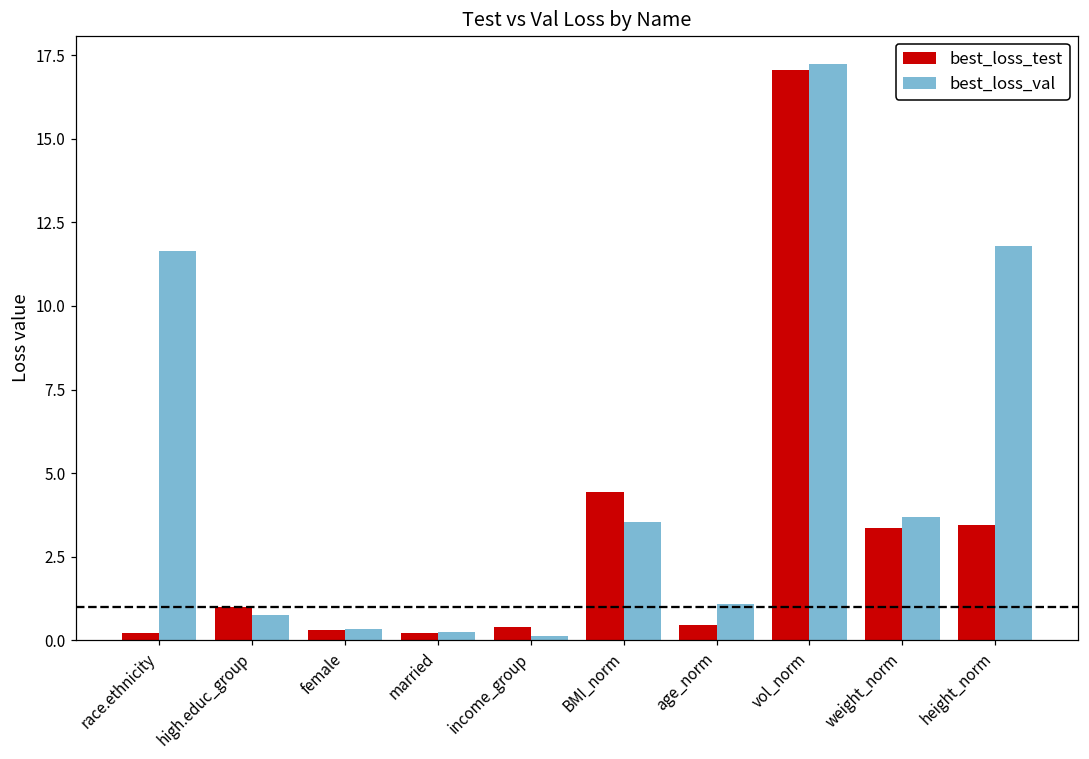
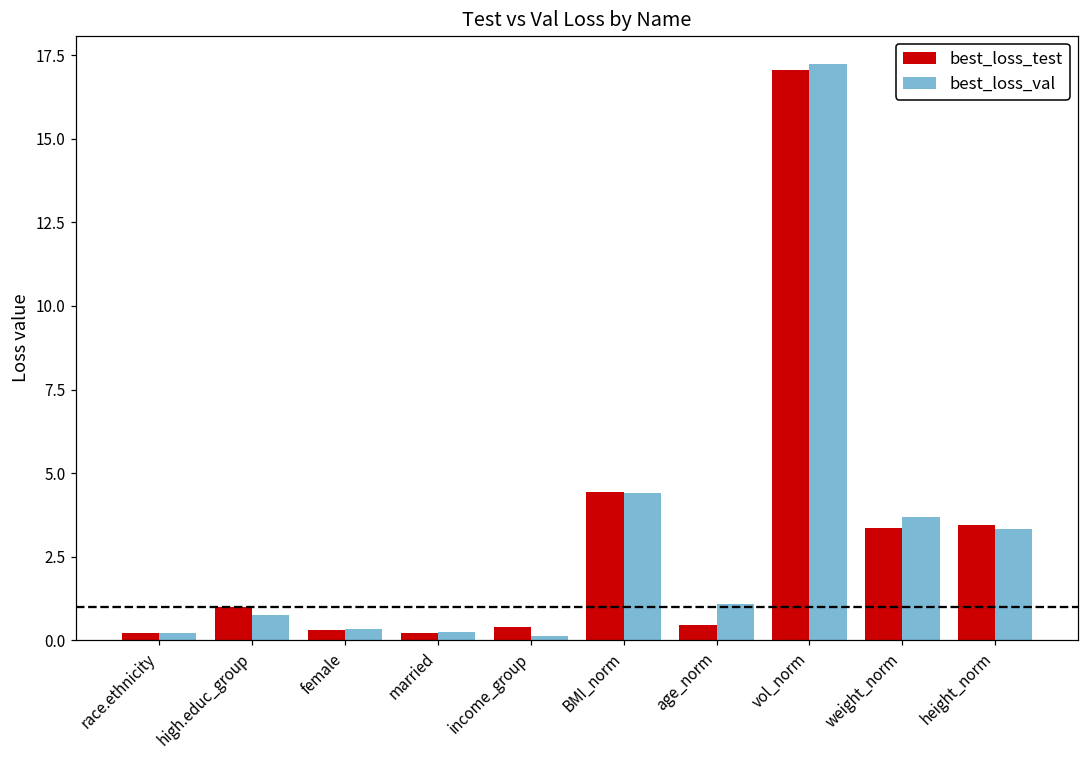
  {
    "best_loss_test": {
      "race.ethnicity": 0.2,
      "high.educ_group": 1.0,
      "female": 0.3,
      "married": 0.2,
      "income_group": 0.4,
      "BMI_norm": 4.4,
      "age_norm": 0.5,
      "vol_norm": 17.0,
      "weight_norm": 3.4,
      "height_norm": 3.4
    },
    "best_loss_val": {
-     "race.ethnicity": 11.7,
+     "race.ethnicity": 0.2,
      "high.educ_group": 0.8,
      "female": 0.3,
      "married": 0.2,
      "income_group": 0.1,
-     "BMI_norm": 3.5,
+     "BMI_norm": 4.4,
      "age_norm": 1.1,
      "vol_norm": 17.2,
      "weight_norm": 3.7,
-     "height_norm": 11.8
+     "height_norm": 3.3
    }
  }
